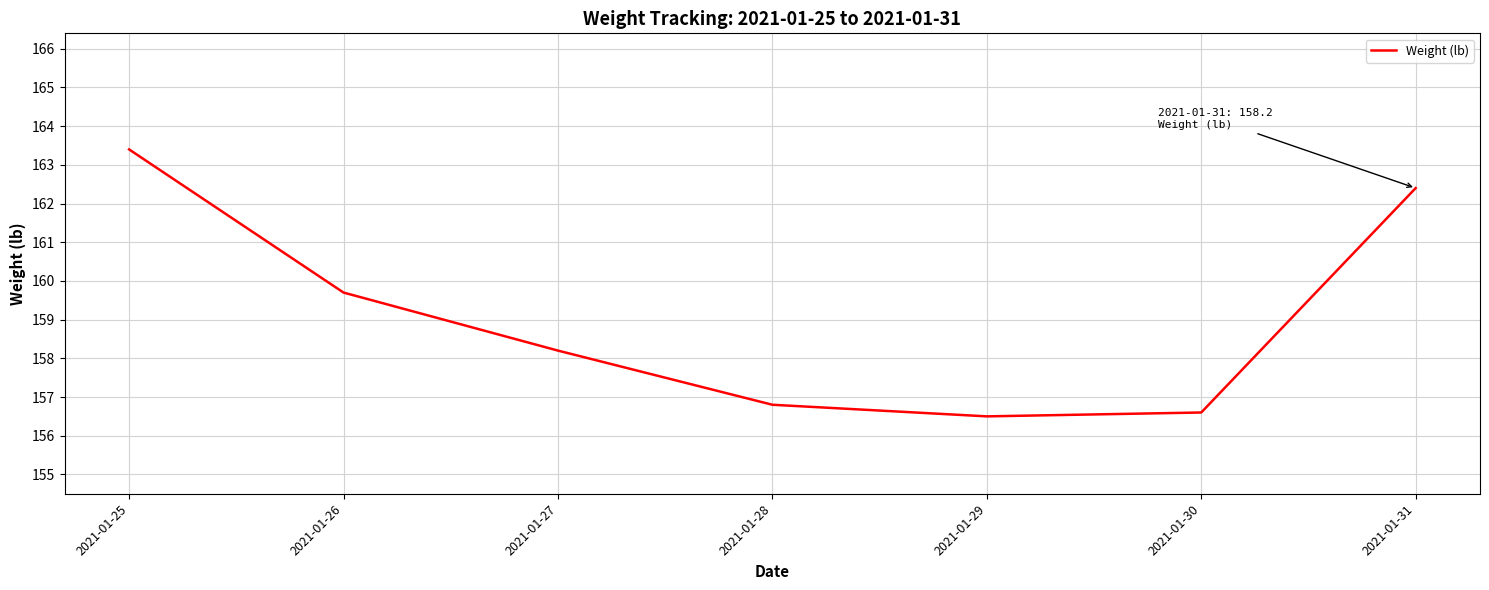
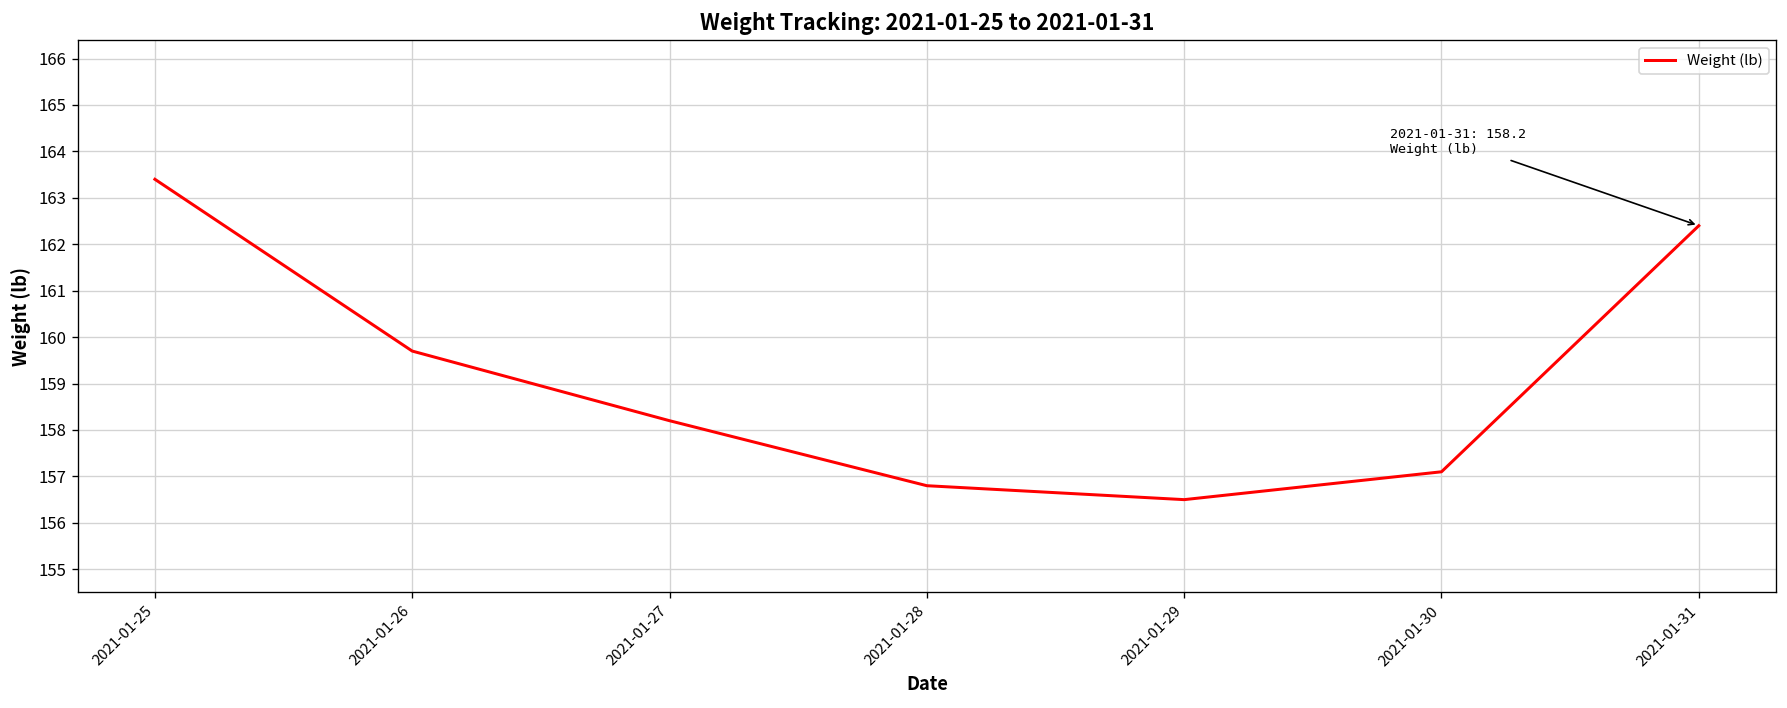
  {
    "2021-01-25": 163.4,
    "2021-01-26": 159.7,
    "2021-01-27": 158.2,
    "2021-01-28": 156.8,
    "2021-01-29": 156.5,
-   "2021-01-30": 156.6
+   "2021-01-30": 157.1
  }
